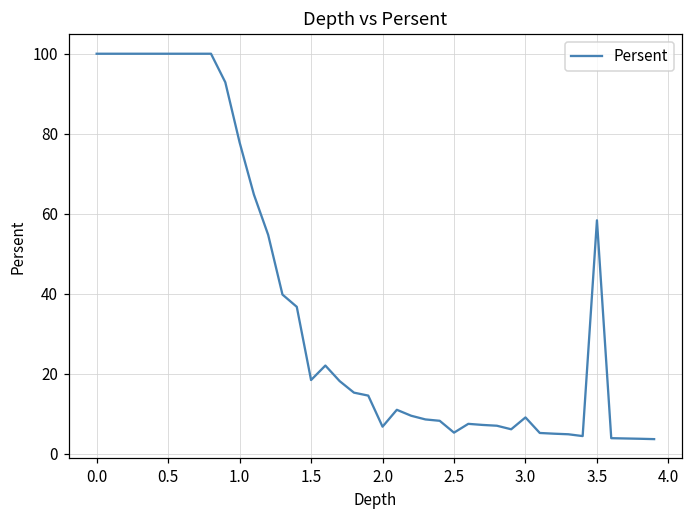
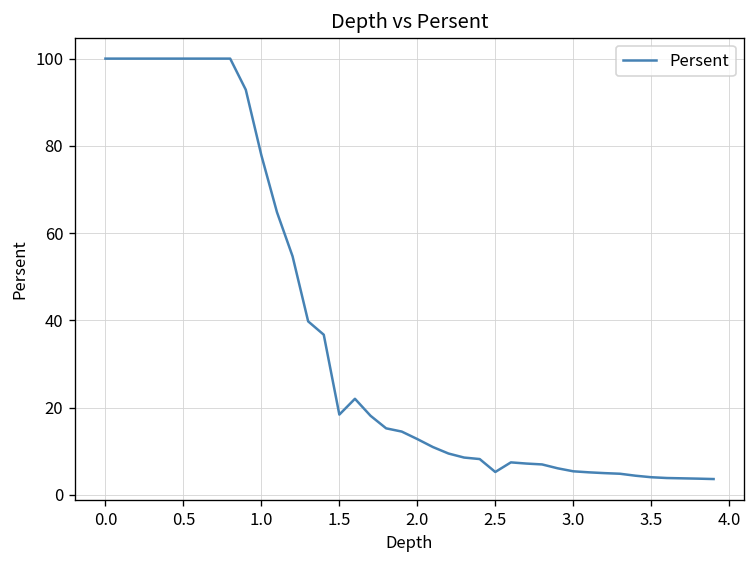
  {
    "0.0": 100,
    "0.5": 100,
    "1.0": 78,
    "1.5": 18,
-   "2.0": 7,
+   "2.0": 13,
    "2.5": 5,
-   "3.0": 9,
-   "3.5": 58
+   "3.0": 5,
+   "3.5": 4
  }
